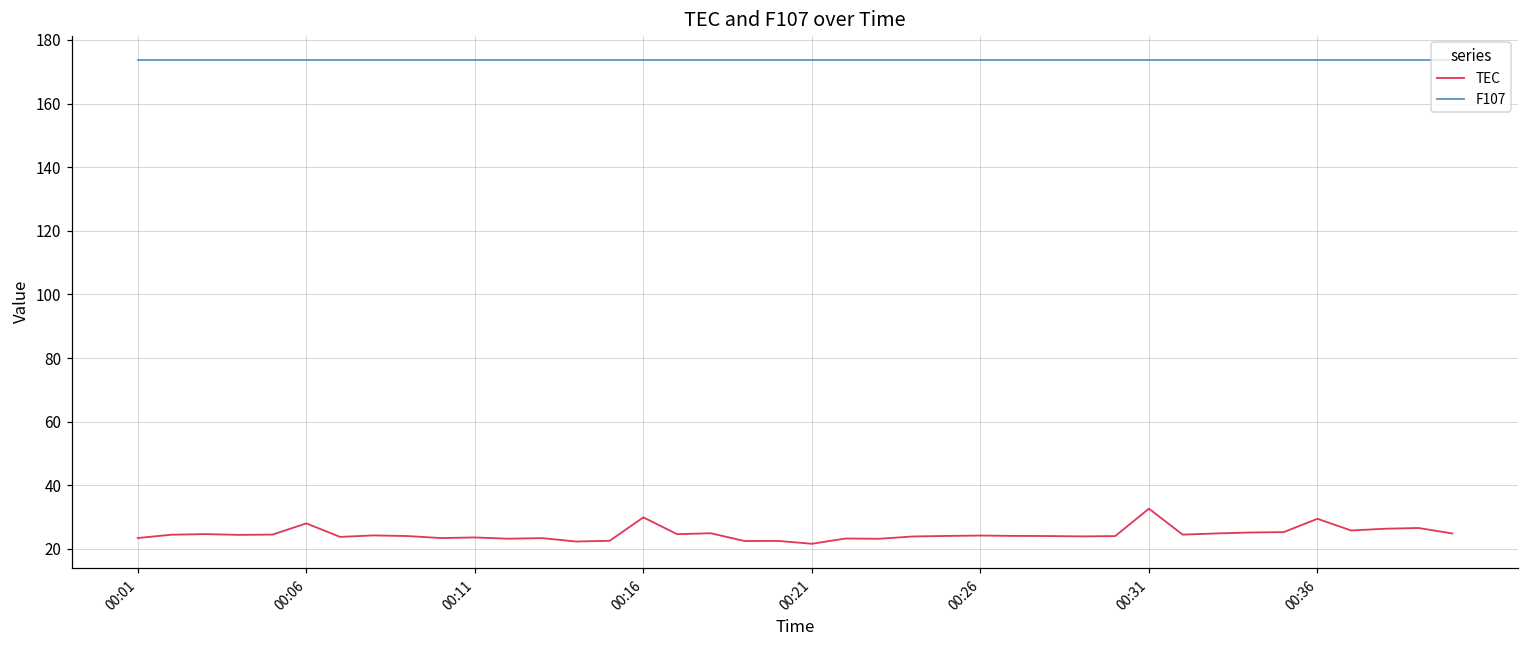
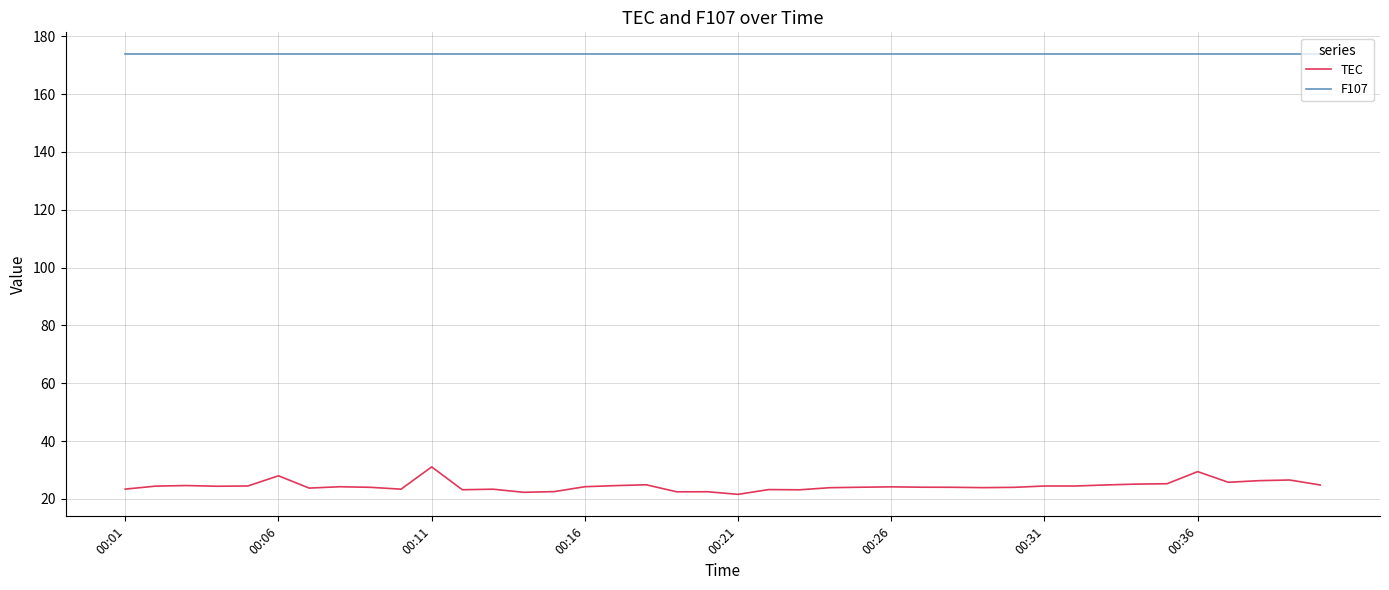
  {
    "TEC": {
      "00:01": 23,
      "00:06": 28,
-     "00:11": 24,
-     "00:16": 30,
+     "00:11": 31,
+     "00:16": 24,
      "00:21": 22,
      "00:26": 24,
-     "00:31": 33,
+     "00:31": 24,
      "00:36": 29
    },
    "F107": {
      "00:01": 174,
      "00:06": 174,
      "00:11": 174,
      "00:16": 174,
      "00:21": 174,
      "00:26": 174,
      "00:31": 174,
      "00:36": 174
    }
  }
